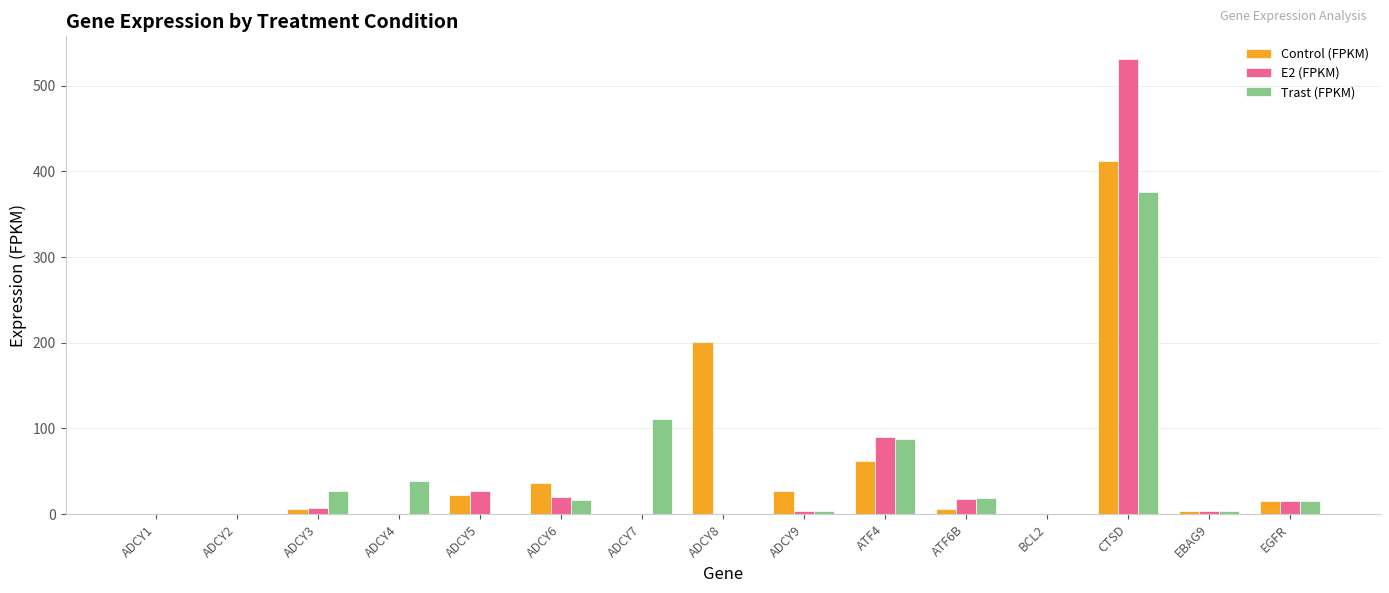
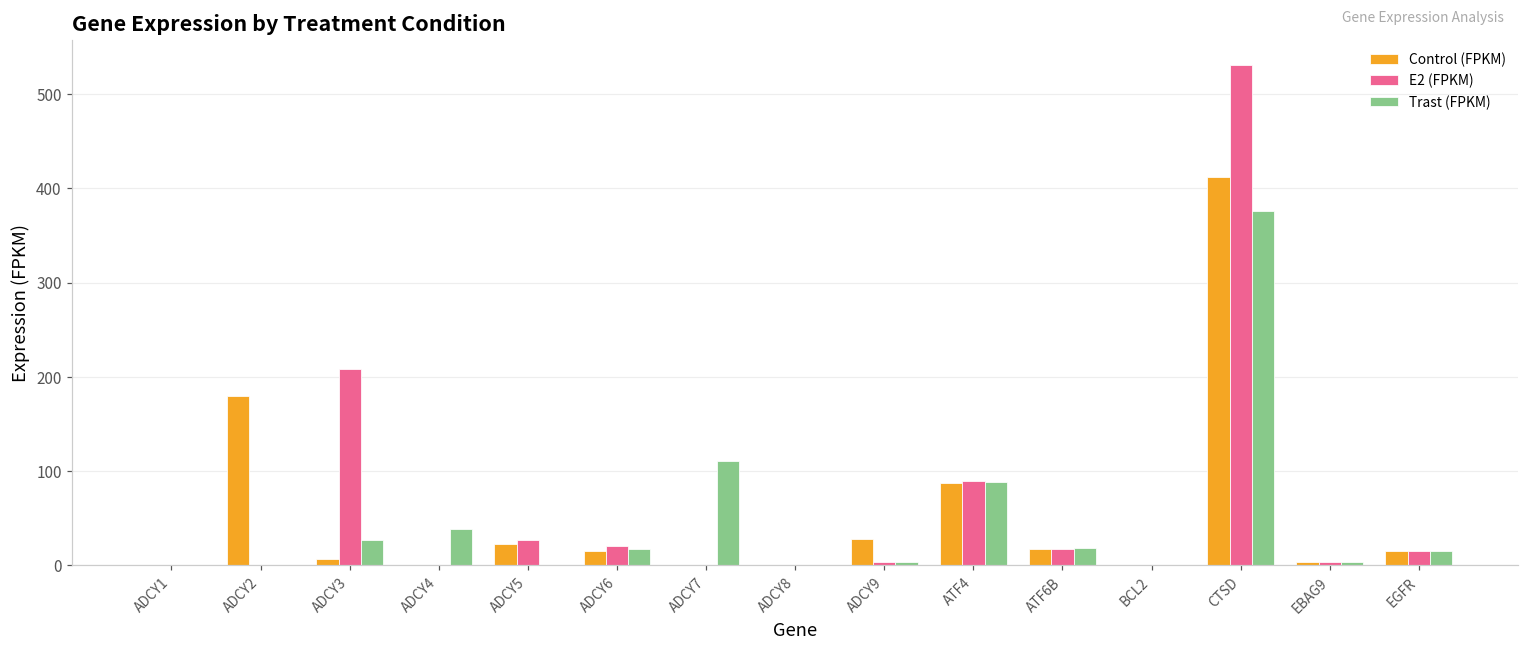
  {
    "Control (FPKM)": {
-     "ADCY2": 0,
+     "ADCY2": 180,
      "ADCY3": 10,
      "ADCY5": 20,
-     "ADCY6": 40,
-     "ADCY8": 200,
+     "ADCY6": 20,
+     "ADCY8": 0,
      "ADCY9": 30,
-     "ATF4": 60,
-     "ATF6B": 10,
+     "ATF4": 90,
+     "ATF6B": 20,
      "CTSD": 410,
      "EBAG9": 0,
      "EGFR": 20
    },
    "E2 (FPKM)": {
      "ADCY1": 0,
      "ADCY2": 0,
-     "ADCY3": 10,
+     "ADCY3": 210,
      "ADCY5": 30,
      "ADCY6": 20,
      "ADCY8": 0,
      "ADCY9": 0,
      "ATF4": 90,
      "ATF6B": 20,
      "CTSD": 530,
      "EBAG9": 0,
      "EGFR": 20
    },
    "Trast (FPKM)": {
      "ADCY2": 0,
      "ADCY3": 30,
      "ADCY4": 40,
      "ADCY6": 20,
      "ADCY7": 110,
      "ADCY8": 0,
      "ADCY9": 0,
      "ATF4": 90,
      "ATF6B": 20,
      "CTSD": 380,
      "EBAG9": 0,
      "EGFR": 10
    }
  }
